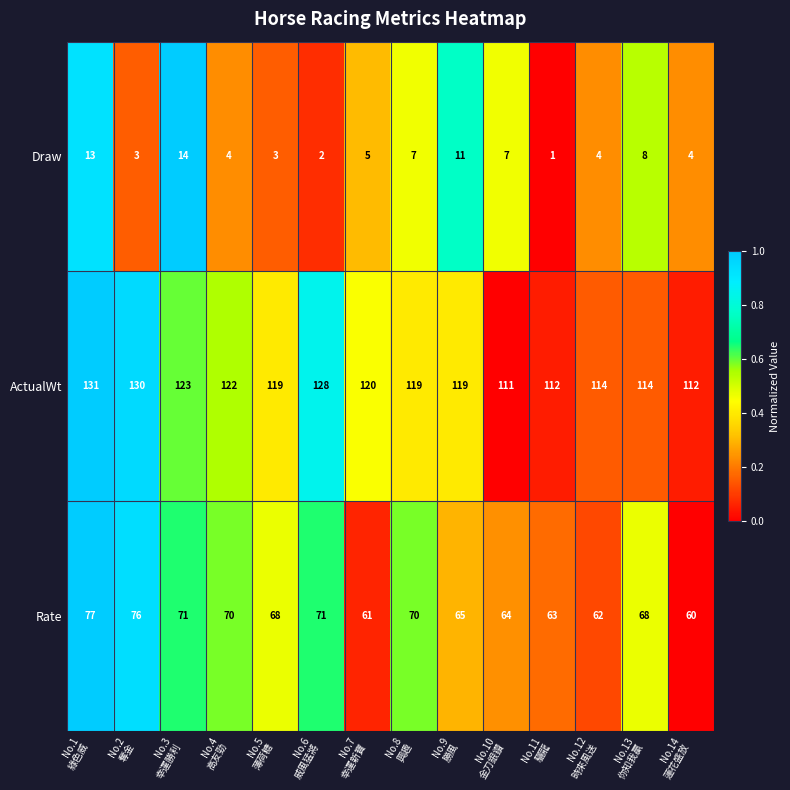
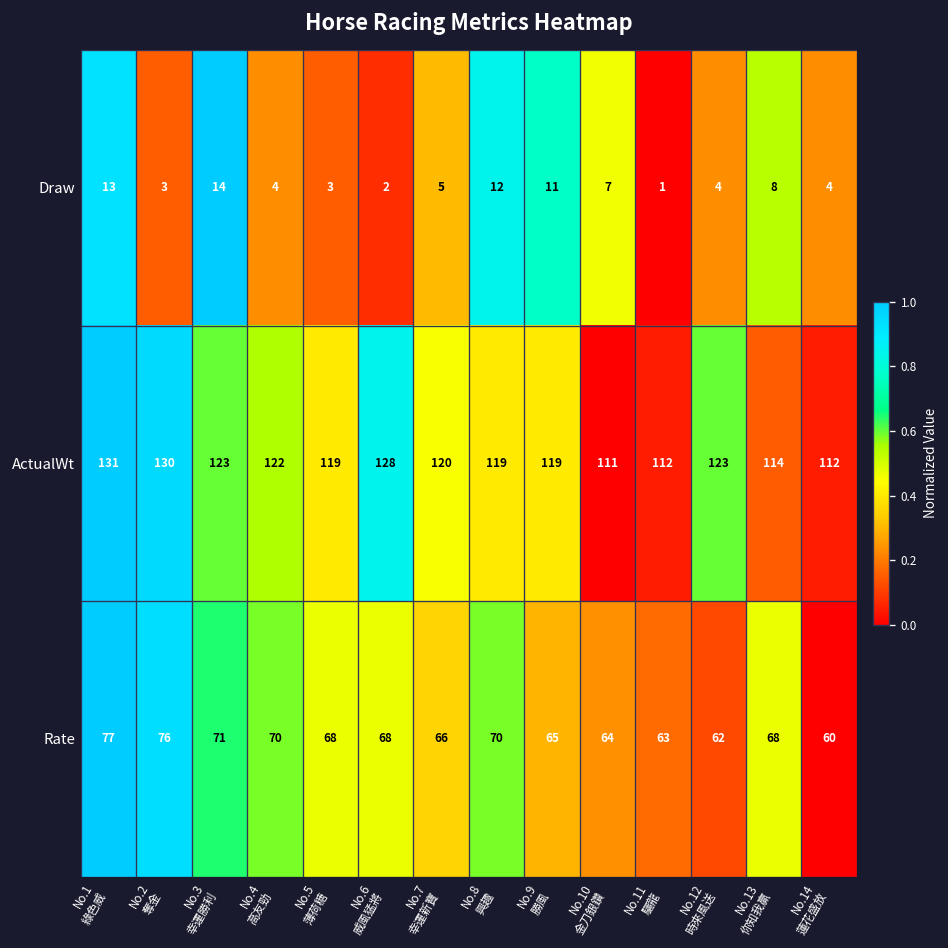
  {
    "Draw": {
      "No.1 綠色威": 13,
      "No.2 奪金": 3,
      "No.3 幸運勝利": 14,
      "No.4 高友勁": 4,
      "No.5 薄荷糖": 3,
      "No.6 威風猛將": 2,
      "No.7 幸運新寶": 5,
-     "No.8 興趣": 7,
+     "No.8 興趣": 12,
      "No.9 勝風": 11,
      "No.10 金刀銀鑽": 7,
      "No.11 驪龍": 1,
      "No.12 時來風送": 4,
      "No.13 你知我贏": 8,
      "No.14 蓮花盛放": 4
    },
    "ActualWt": {
      "No.1 綠色威": 131,
      "No.2 奪金": 130,
      "No.3 幸運勝利": 123,
      "No.4 高友勁": 122,
      "No.5 薄荷糖": 119,
      "No.6 威風猛將": 128,
      "No.7 幸運新寶": 120,
      "No.8 興趣": 119,
      "No.9 勝風": 119,
      "No.10 金刀銀鑽": 111,
      "No.11 驪龍": 112,
-     "No.12 時來風送": 114,
+     "No.12 時來風送": 123,
      "No.13 你知我贏": 114,
      "No.14 蓮花盛放": 112
    },
    "Rate": {
      "No.1 綠色威": 77,
      "No.2 奪金": 76,
      "No.3 幸運勝利": 71,
      "No.4 高友勁": 70,
      "No.5 薄荷糖": 68,
-     "No.6 威風猛將": 71,
-     "No.7 幸運新寶": 61,
+     "No.6 威風猛將": 68,
+     "No.7 幸運新寶": 66,
      "No.8 興趣": 70,
      "No.9 勝風": 65,
      "No.10 金刀銀鑽": 64,
      "No.11 驪龍": 63,
      "No.12 時來風送": 62,
      "No.13 你知我贏": 68,
      "No.14 蓮花盛放": 60
    }
  }
